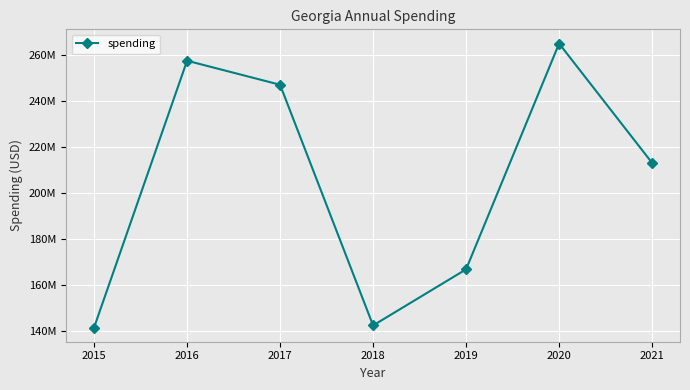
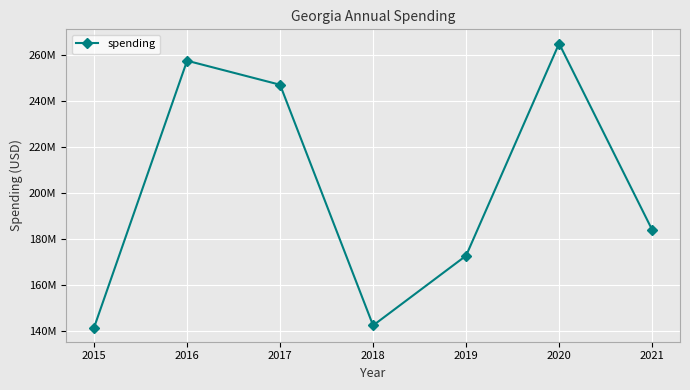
  {
    "2015": 141000000,
    "2016": 258000000,
    "2017": 247000000,
    "2018": 142000000,
-   "2019": 167000000,
+   "2019": 173000000,
    "2020": 265000000,
-   "2021": 213000000
+   "2021": 184000000
  }
